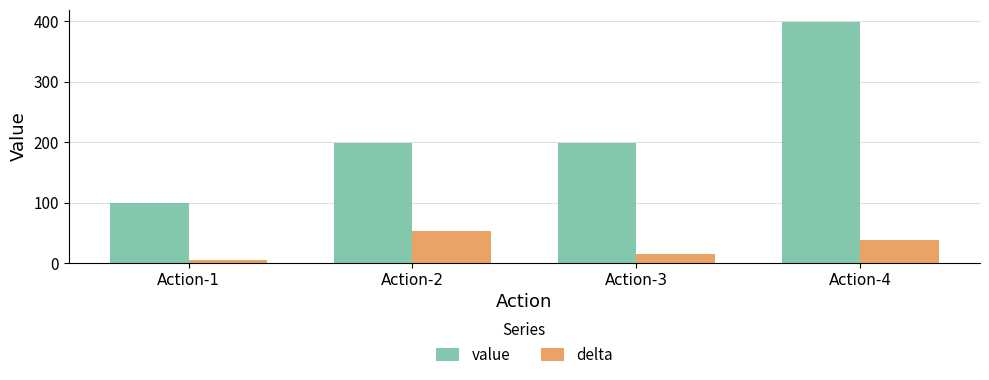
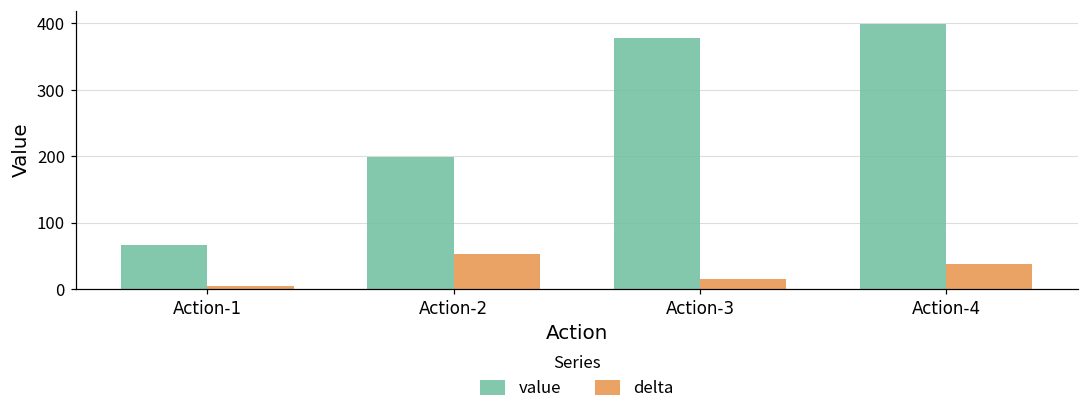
  {
    "value": {
-     "Action-1": 100,
+     "Action-1": 70,
      "Action-2": 200,
-     "Action-3": 200,
+     "Action-3": 380,
      "Action-4": 400
    },
    "delta": {
      "Action-1": 10,
      "Action-2": 50,
      "Action-3": 20,
      "Action-4": 40
    }
  }
